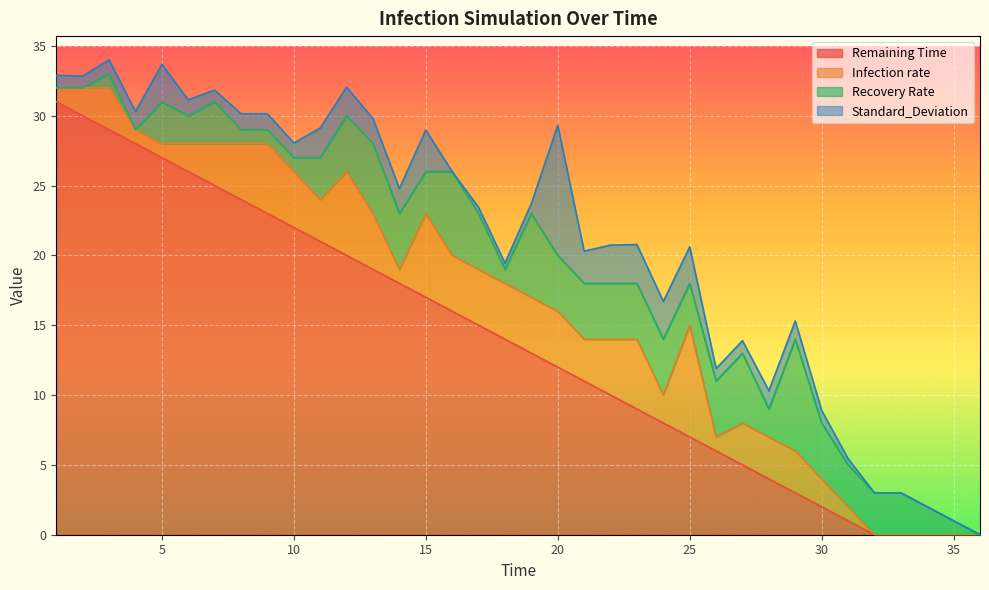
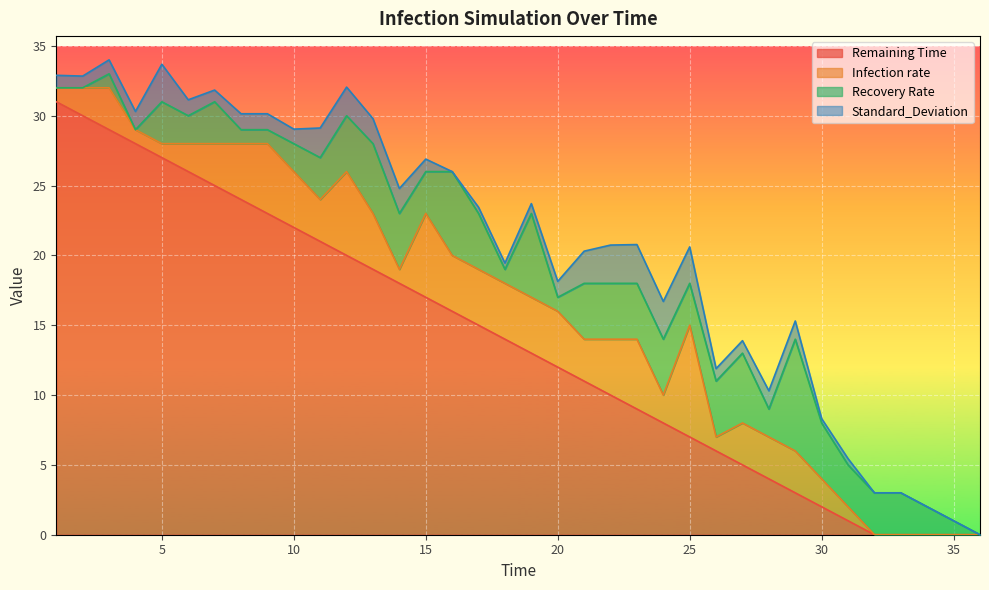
  {
    "Recovery Rate": {
      "5": 31,
-     "10": 1,
+     "10": 2,
      "15": 26,
-     "20": 4,
+     "20": 1,
      "25": 18,
      "30": 8
    },
    "Standard_Deviation": {
      "5": 2.7,
      "10": 1.0,
-     "15": 3.0,
-     "20": 9.3,
+     "15": 0.9,
+     "20": 1.1,
      "25": 2.6,
-     "30": 0.9
+     "30": 0.3
    }
  }
